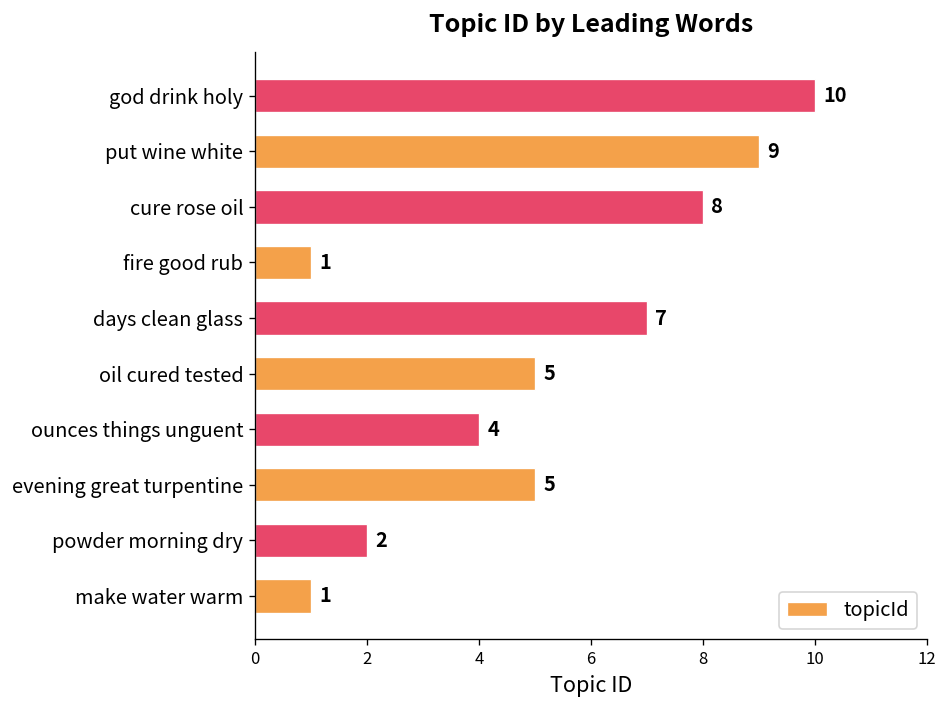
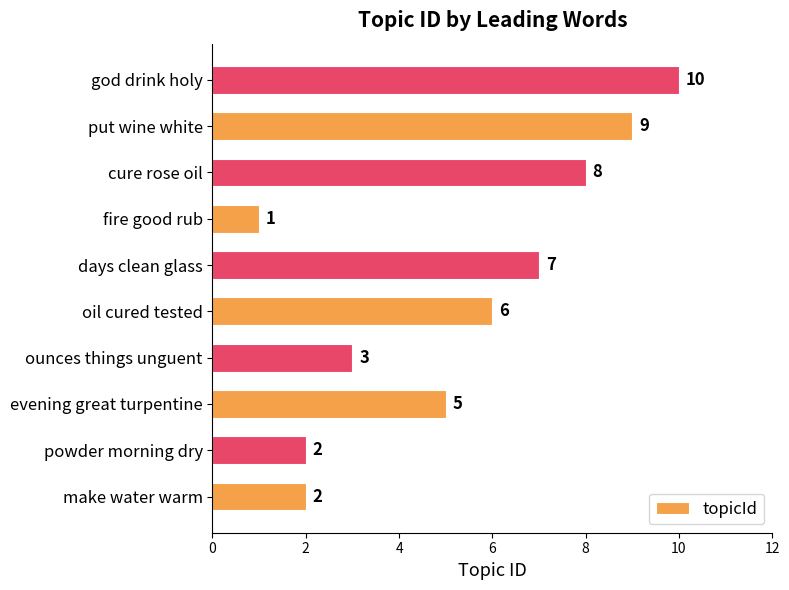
  {
    "god drink holy": 10,
    "put wine white": 9,
    "cure rose oil": 8,
    "fire good rub": 1,
    "days clean glass": 7,
-   "oil cured tested": 5,
-   "ounces things unguent": 4,
+   "oil cured tested": 6,
+   "ounces things unguent": 3,
    "evening great turpentine": 5,
    "powder morning dry": 2,
-   "make water warm": 1
+   "make water warm": 2
  }
